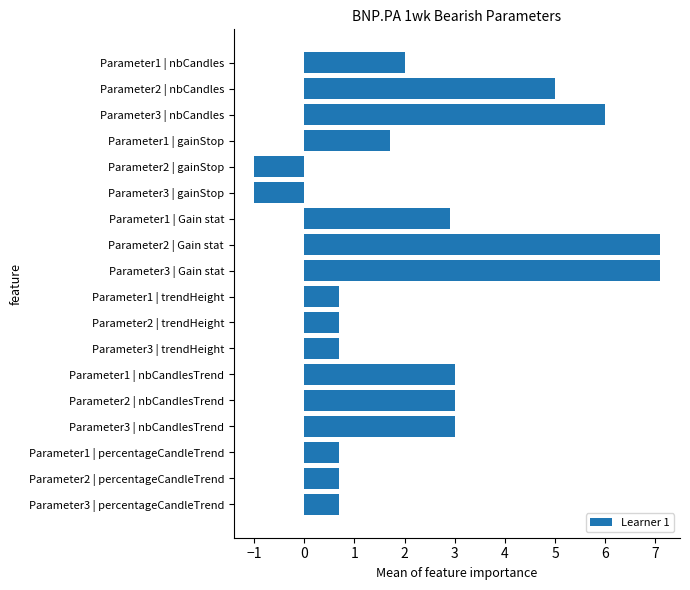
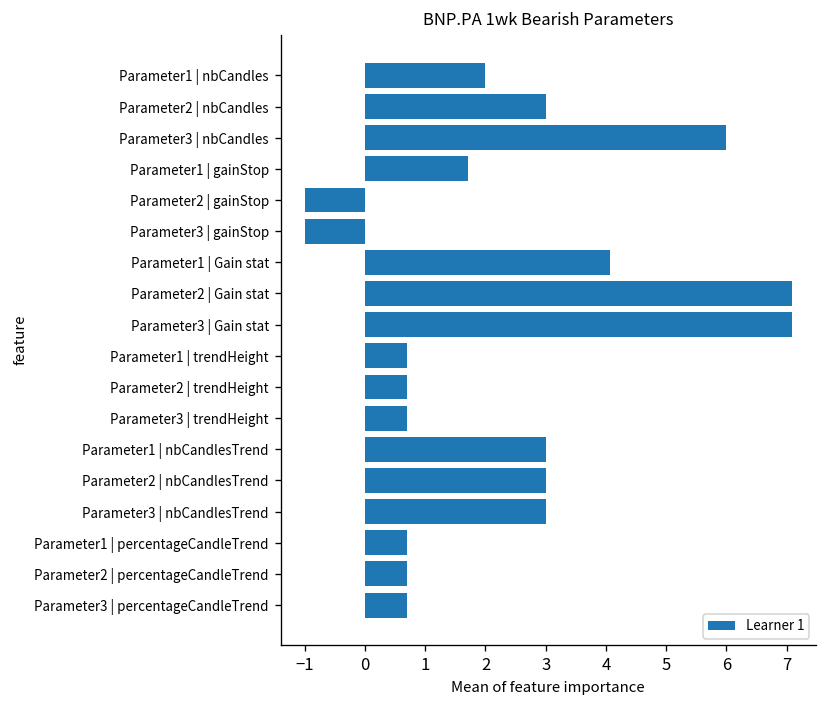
  {
    "Parameter1 | nbCandles": 2.0,
-   "Parameter2 | nbCandles": 5,
+   "Parameter2 | nbCandles": 3,
    "Parameter3 | nbCandles": 6.0,
    "Parameter1 | gainStop": 1.7,
    "Parameter2 | gainStop": -1.0,
    "Parameter3 | gainStop": -1.0,
-   "Parameter1 | Gain stat": 2.9,
+   "Parameter1 | Gain stat": 4.1,
    "Parameter2 | Gain stat": 7.1,
    "Parameter3 | Gain stat": 7.1,
    "Parameter1 | trendHeight": 0.7,
    "Parameter2 | trendHeight": 0.7,
    "Parameter3 | trendHeight": 0.7,
    "Parameter1 | nbCandlesTrend": 3.0,
    "Parameter2 | nbCandlesTrend": 3.0,
    "Parameter3 | nbCandlesTrend": 3.0,
    "Parameter1 | percentageCandleTrend": 0.7,
    "Parameter2 | percentageCandleTrend": 0.7,
    "Parameter3 | percentageCandleTrend": 0.7
  }
